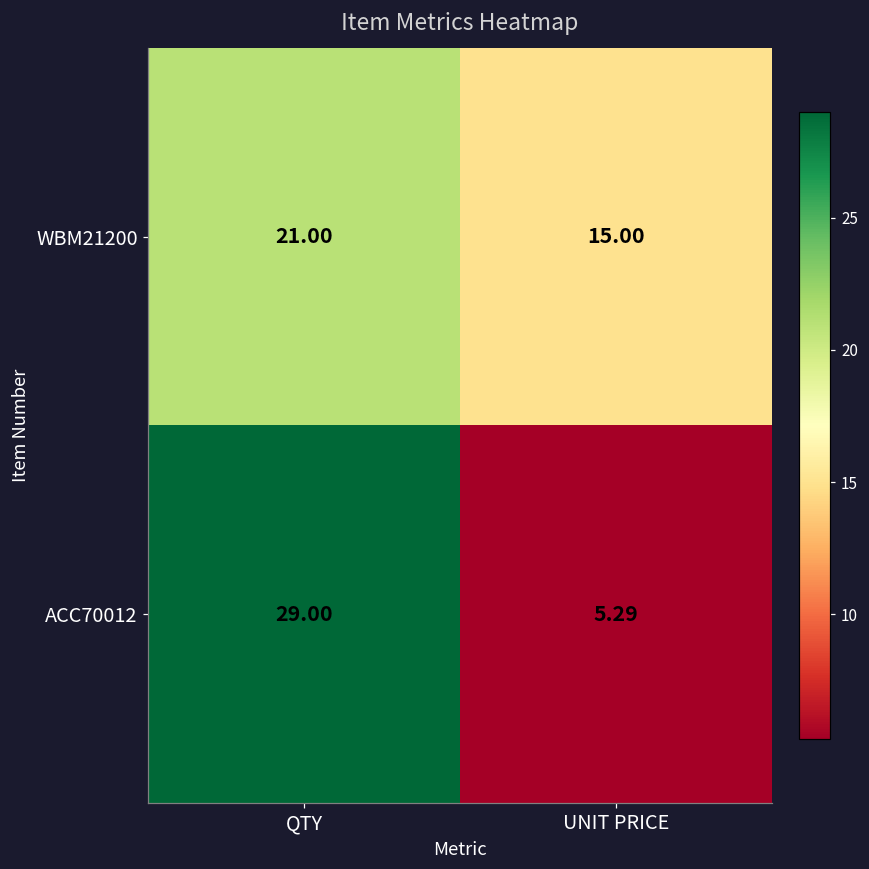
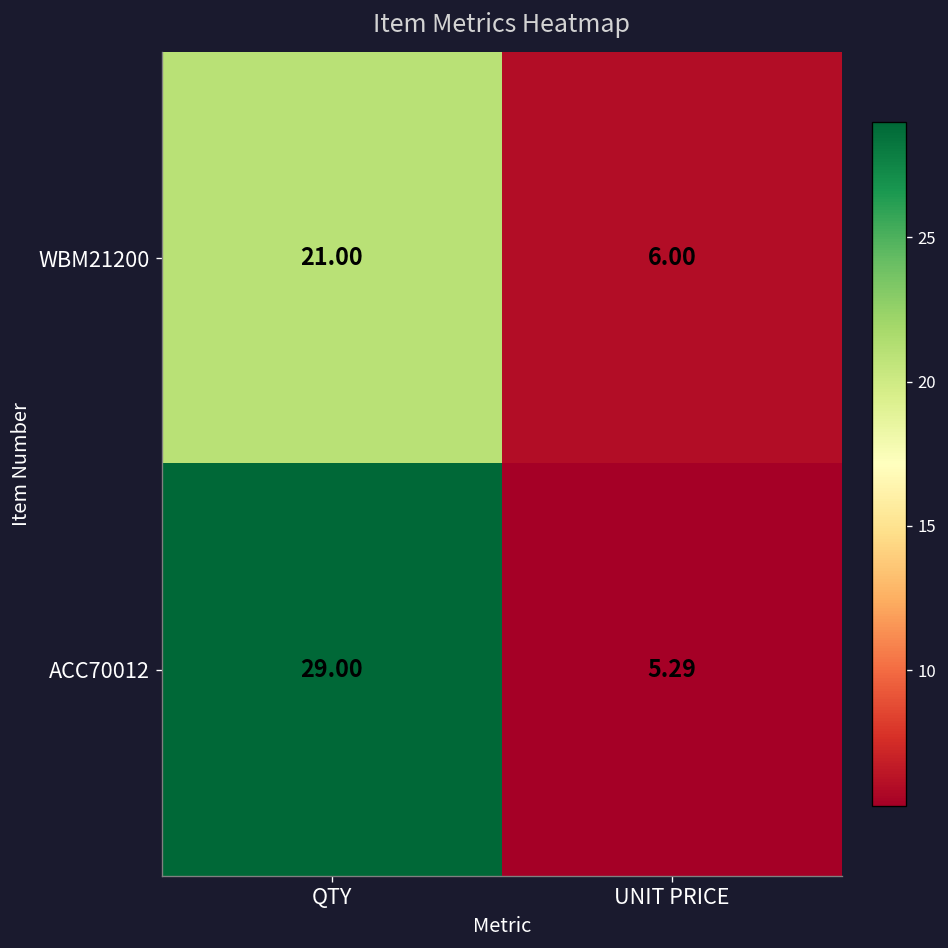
  {
    "WBM21200": {
      "QTY": 21.00,
-     "UNIT PRICE": 15.00
+     "UNIT PRICE": 6.00
    },
    "ACC70012": {
      "QTY": 29.00,
      "UNIT PRICE": 5.29
    }
  }
